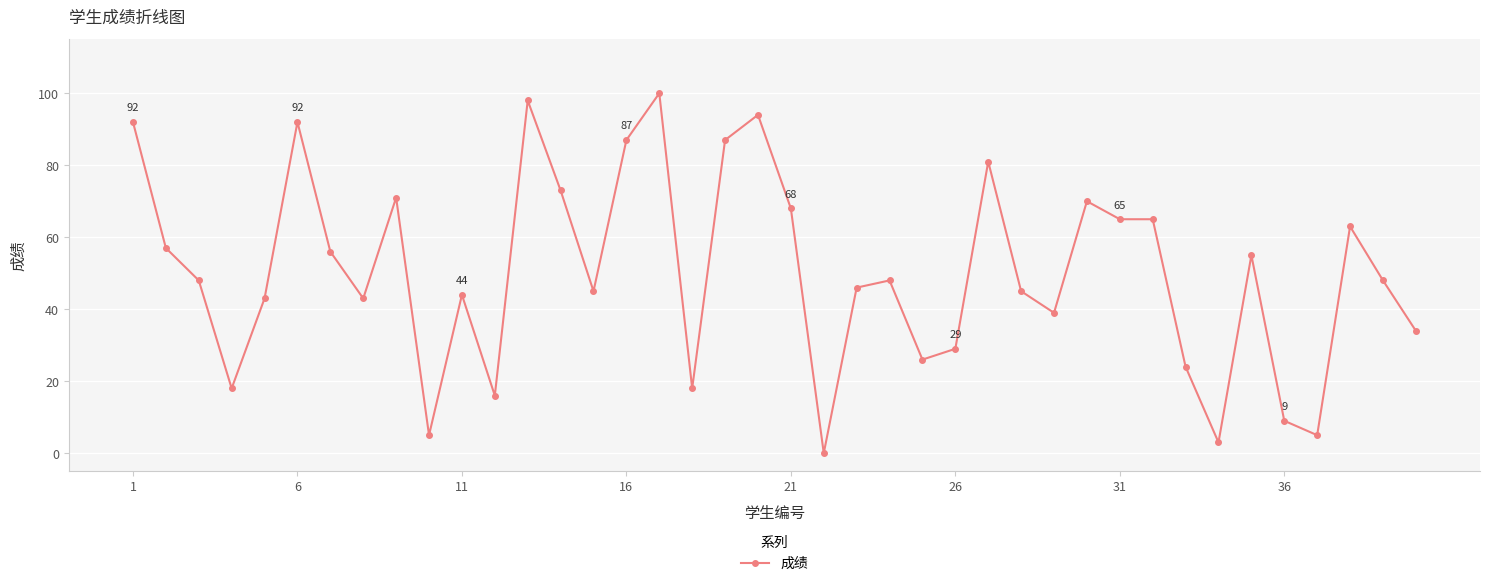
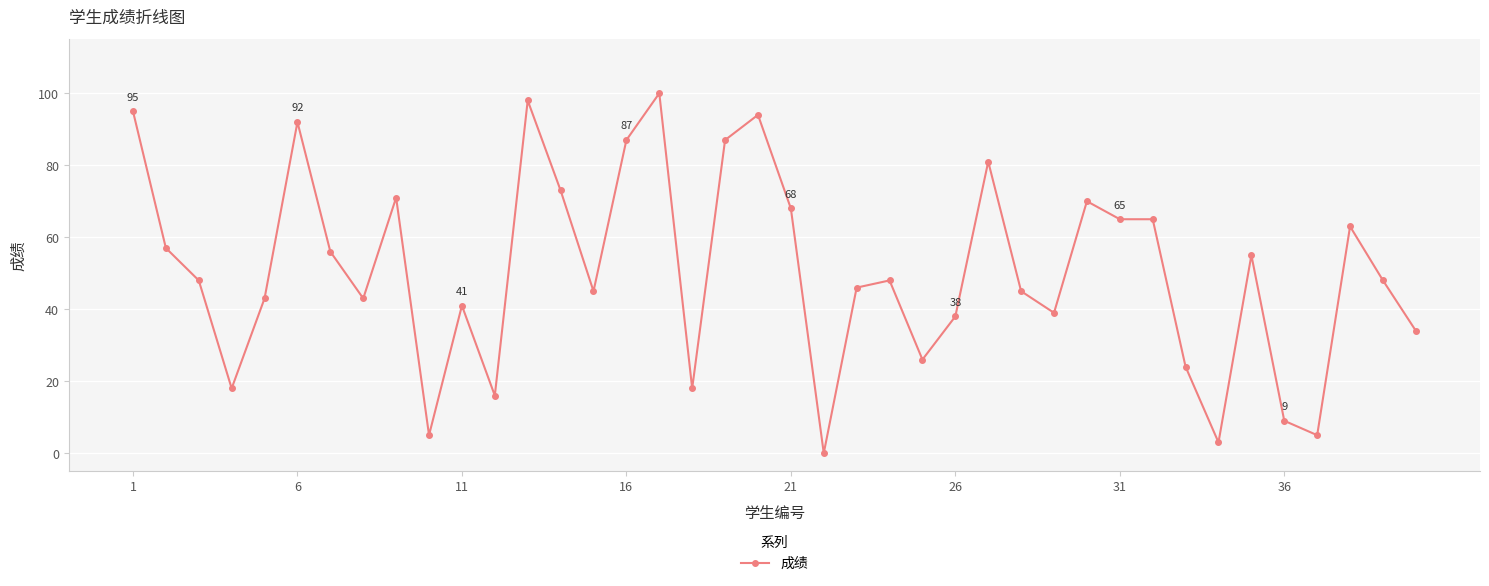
  {
-   "1": 92,
+   "1": 95,
    "6": 92,
-   "11": 44,
+   "11": 41,
    "16": 87,
    "21": 68,
-   "26": 29,
+   "26": 38,
    "31": 65,
    "36": 9
  }
